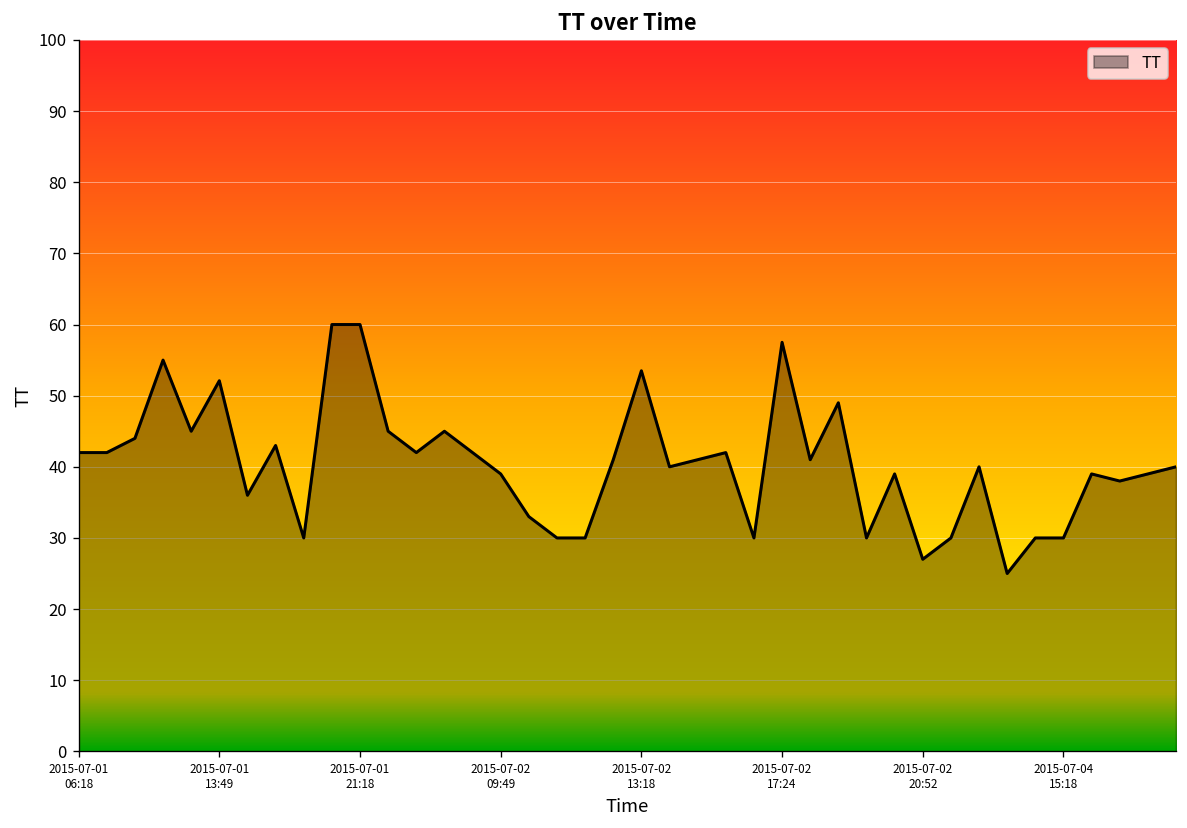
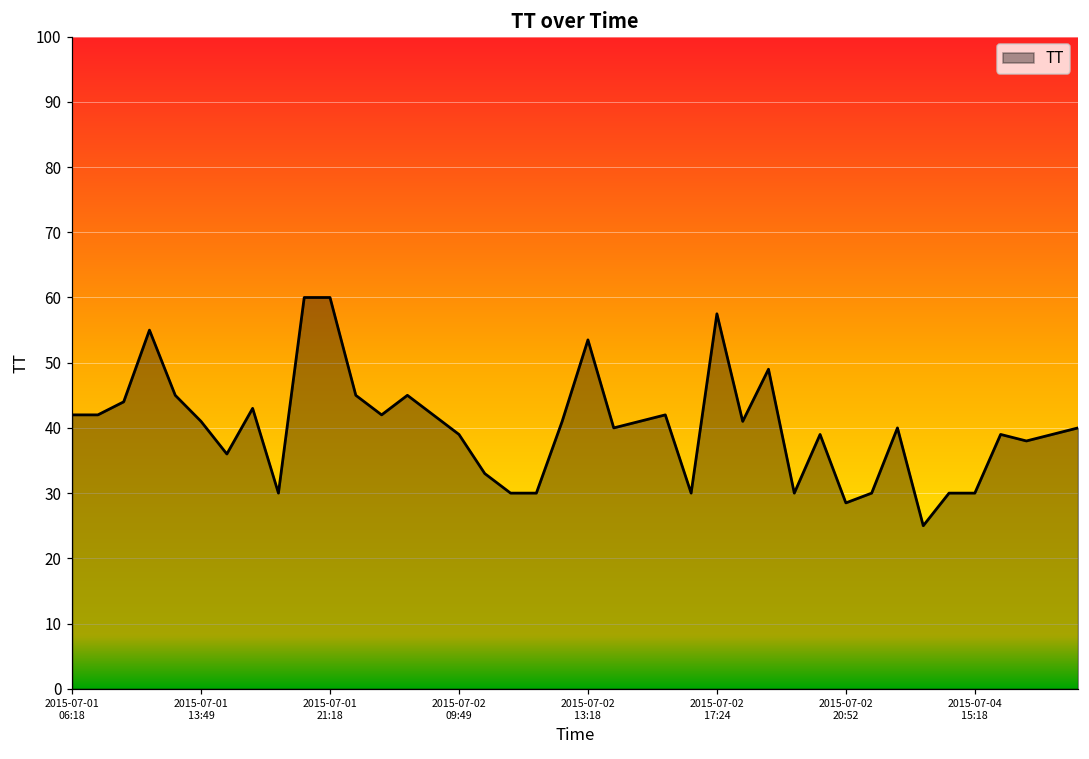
  {
    "2015-07-01 06:18": 42,
-   "2015-07-01 13:49": 52,
+   "2015-07-01 13:49": 41,
    "2015-07-01 21:18": 60,
    "2015-07-02 09:49": 39,
    "2015-07-02 13:18": 54,
    "2015-07-02 17:24": 58,
-   "2015-07-02 20:52": 27,
+   "2015-07-02 20:52": 29,
    "2015-07-04 15:18": 30
  }
